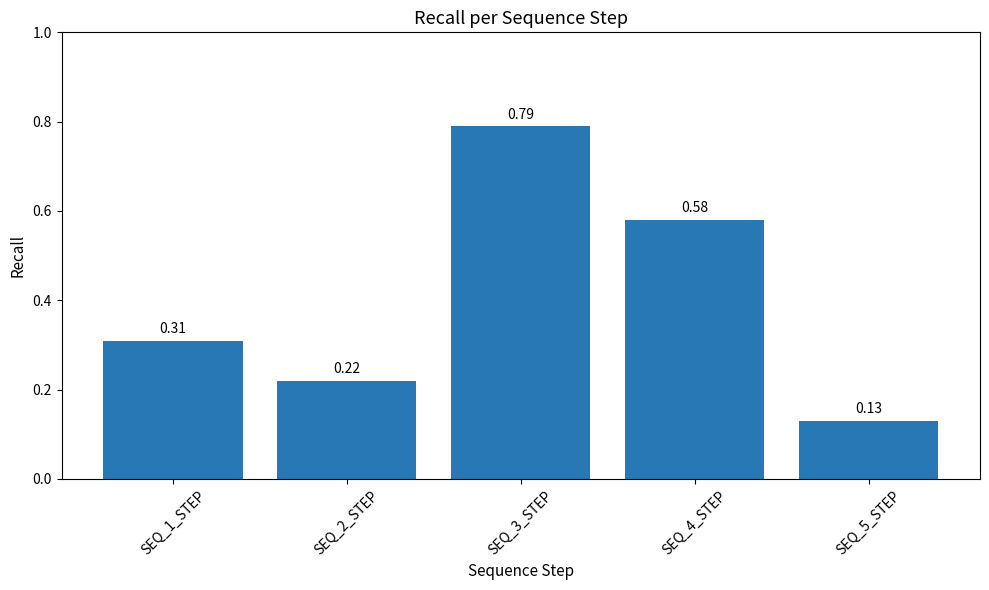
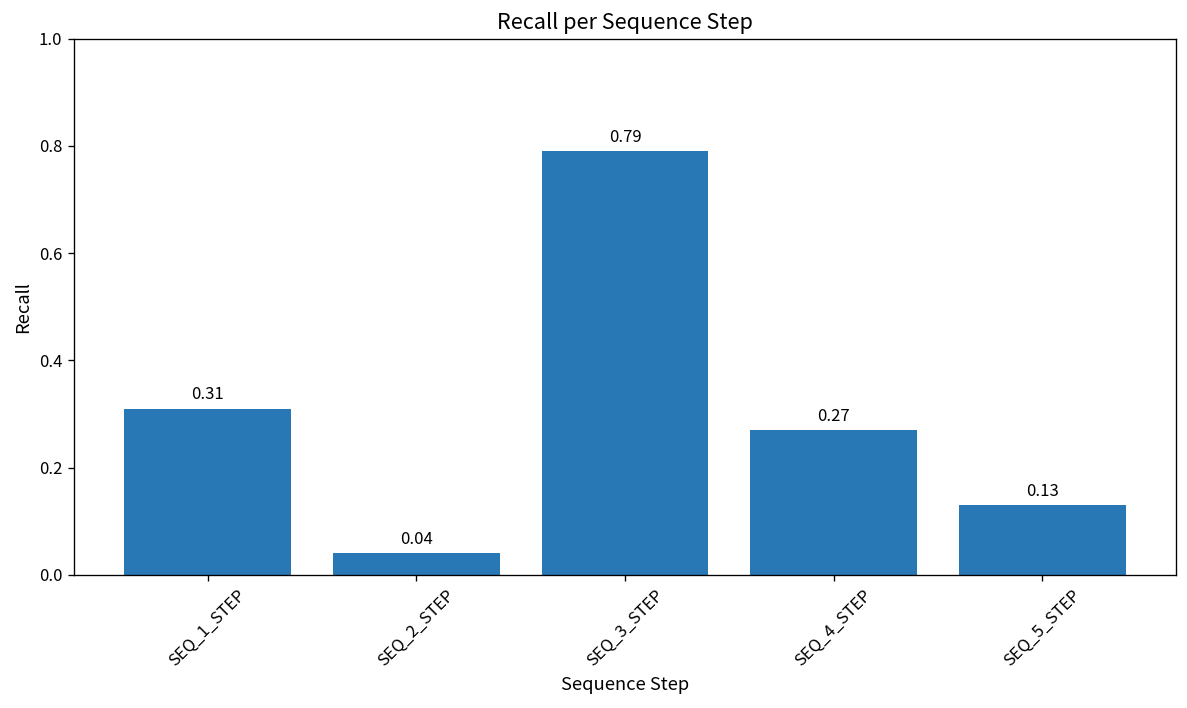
  {
    "SEQ_1_STEP": 0.31,
-   "SEQ_2_STEP": 0.22,
+   "SEQ_2_STEP": 0.04,
    "SEQ_3_STEP": 0.79,
-   "SEQ_4_STEP": 0.58,
+   "SEQ_4_STEP": 0.27,
    "SEQ_5_STEP": 0.13
  }
